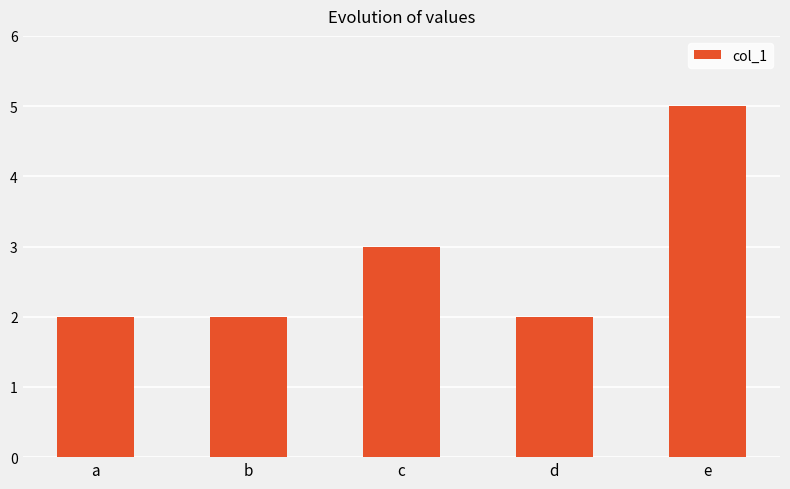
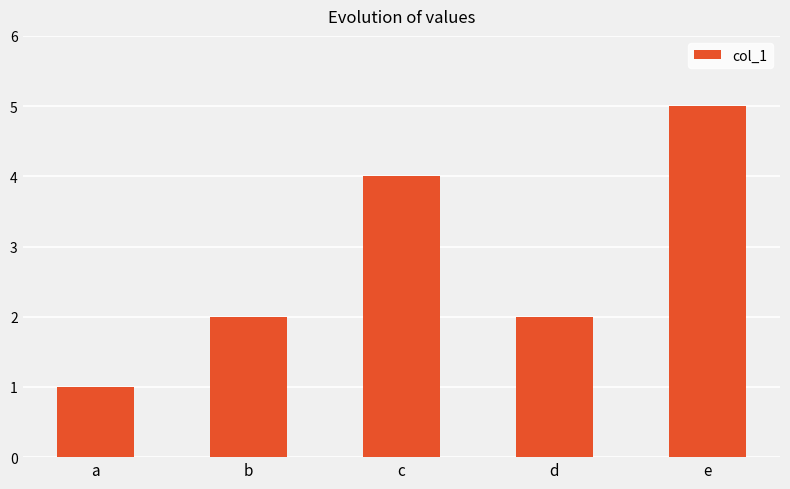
  {
-   "a": 2,
+   "a": 1,
    "b": 2,
-   "c": 3,
+   "c": 4,
    "d": 2,
    "e": 5
  }
